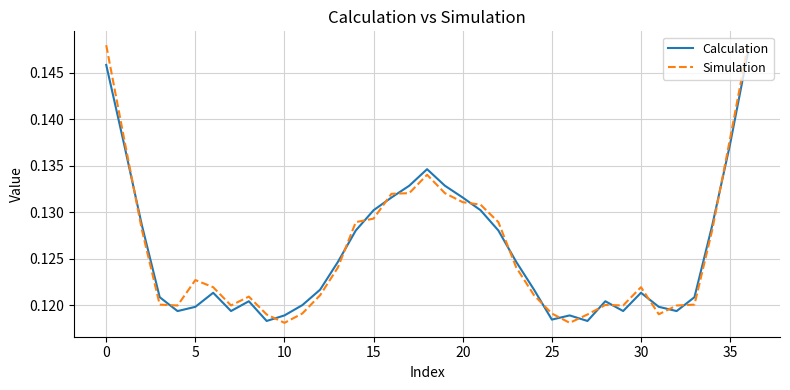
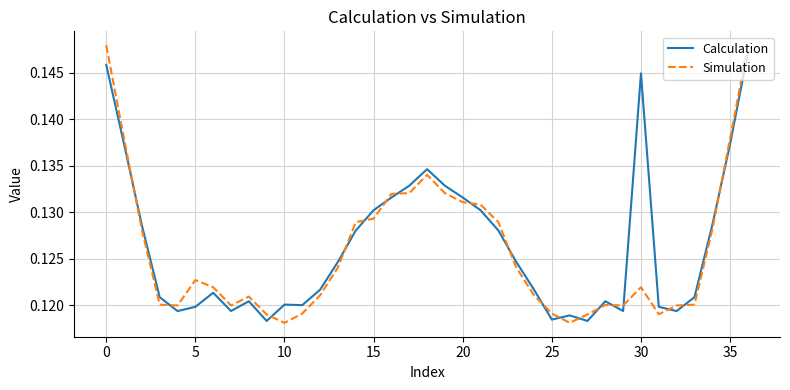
  {
    "Calculation": {
      "0": 0.146,
      "5": 0.120,
-     "10": 0.119,
+     "10": 0.120,
      "15": 0.130,
      "20": 0.132,
      "25": 0.118,
-     "30": 0.121,
+     "30": 0.145,
      "35": 0.137
    },
    "Simulation": {
      "0": 0.148,
      "5": 0.123,
      "10": 0.118,
      "15": 0.129,
      "20": 0.131,
      "25": 0.119,
      "30": 0.122,
      "35": 0.138
    }
  }
